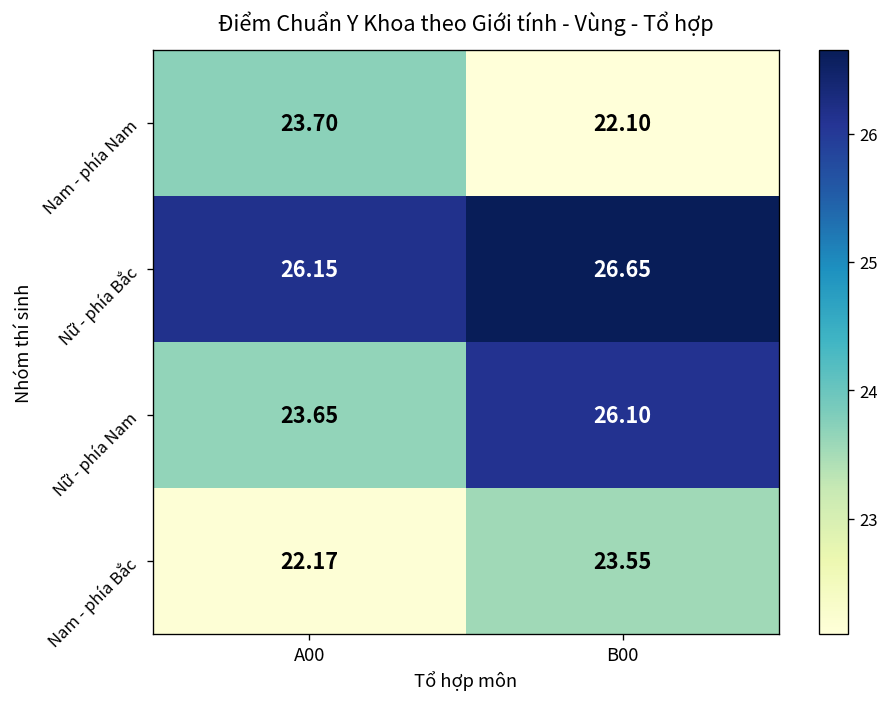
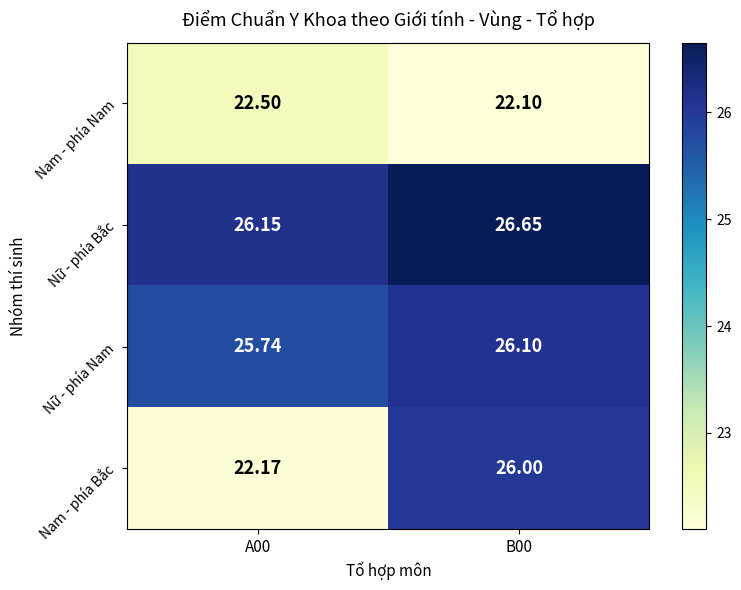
  {
    "Nam - phía Nam": {
-     "A00": 23.70,
+     "A00": 22.50,
      "B00": 22.10
    },
    "Nữ - phía Bắc": {
      "A00": 26.15,
      "B00": 26.65
    },
    "Nữ - phía Nam": {
-     "A00": 23.65,
+     "A00": 25.74,
      "B00": 26.10
    },
    "Nam - phía Bắc": {
      "A00": 22.17,
-     "B00": 23.55
+     "B00": 26.00
    }
  }
